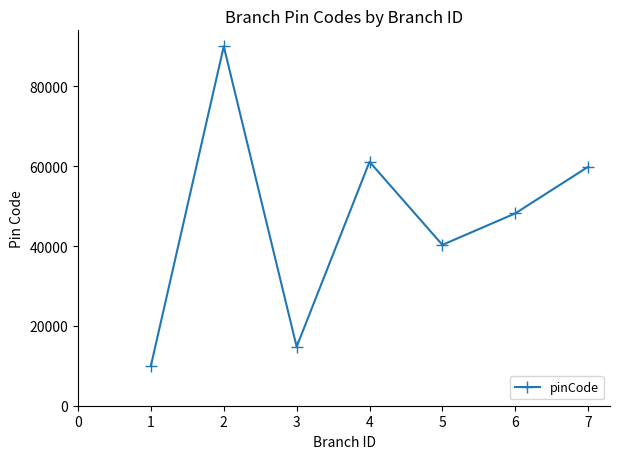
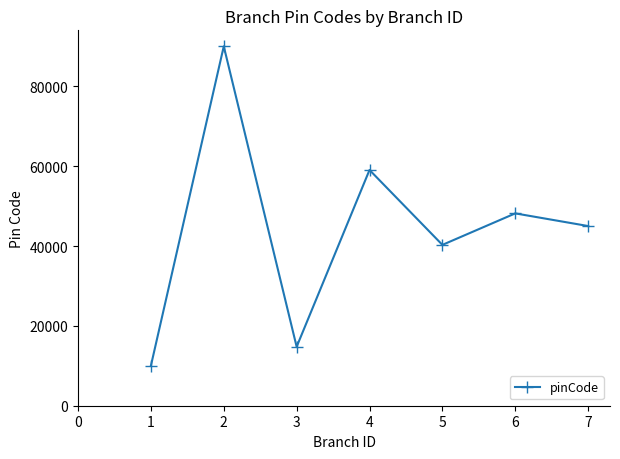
  {
    "1": 10000,
    "2": 90000,
    "3": 15000,
-   "4": 61000,
+   "4": 59000,
    "5": 40000,
    "6": 48000,
-   "7": 60000
+   "7": 45000
  }
